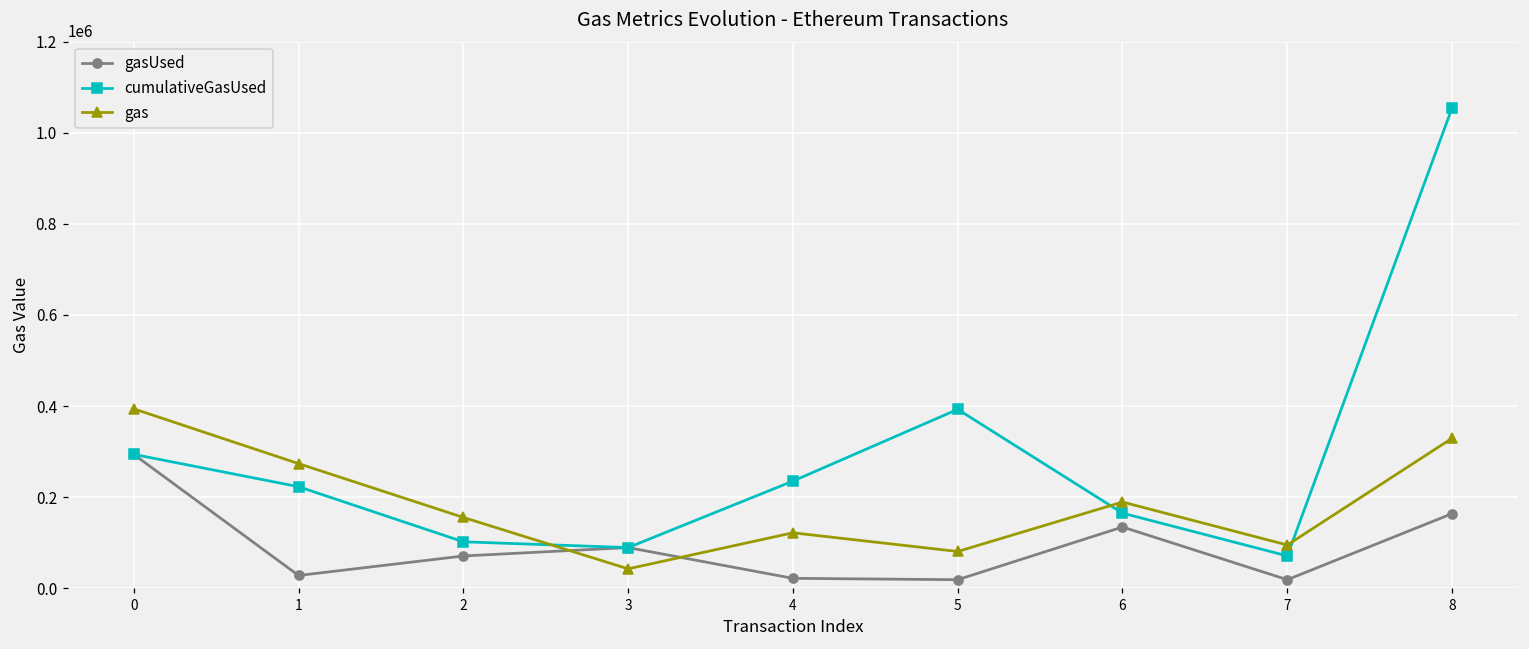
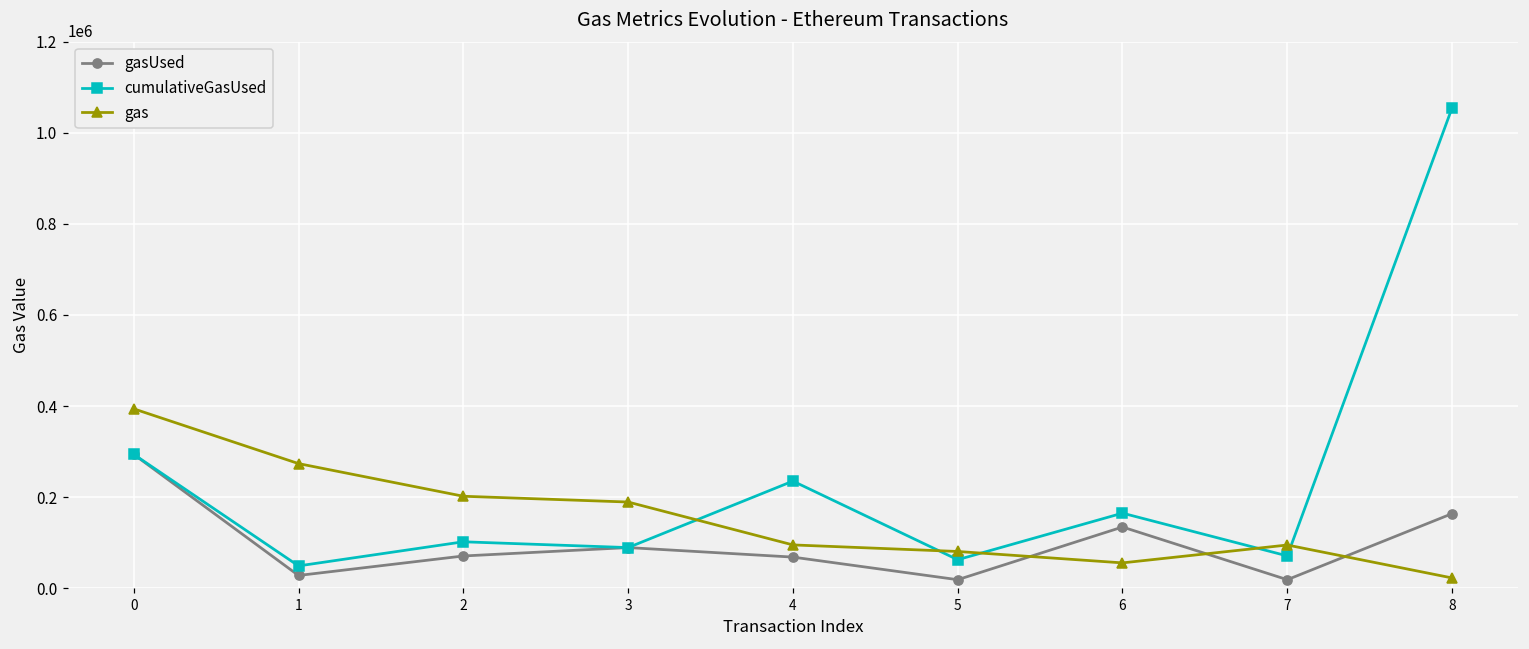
  {
    "gasUsed": {
      "1": 30000,
      "2": 70000,
-     "4": 20000,
+     "4": 70000,
      "5": 20000,
      "6": 130000,
      "7": 20000,
      "8": 160000
    },
    "cumulativeGasUsed": {
-     "1": 220000,
+     "1": 50000,
      "2": 100000,
      "4": 240000,
-     "5": 390000,
+     "5": 60000,
      "6": 160000,
      "7": 70000,
      "8": 1050000
    },
    "gas": {
      "0": 390000,
      "1": 270000,
-     "2": 160000,
-     "3": 40000,
-     "4": 120000,
+     "2": 200000,
+     "3": 190000,
+     "4": 100000,
      "5": 80000,
-     "6": 190000,
+     "6": 60000,
      "7": 90000,
-     "8": 330000
+     "8": 20000
    }
  }
